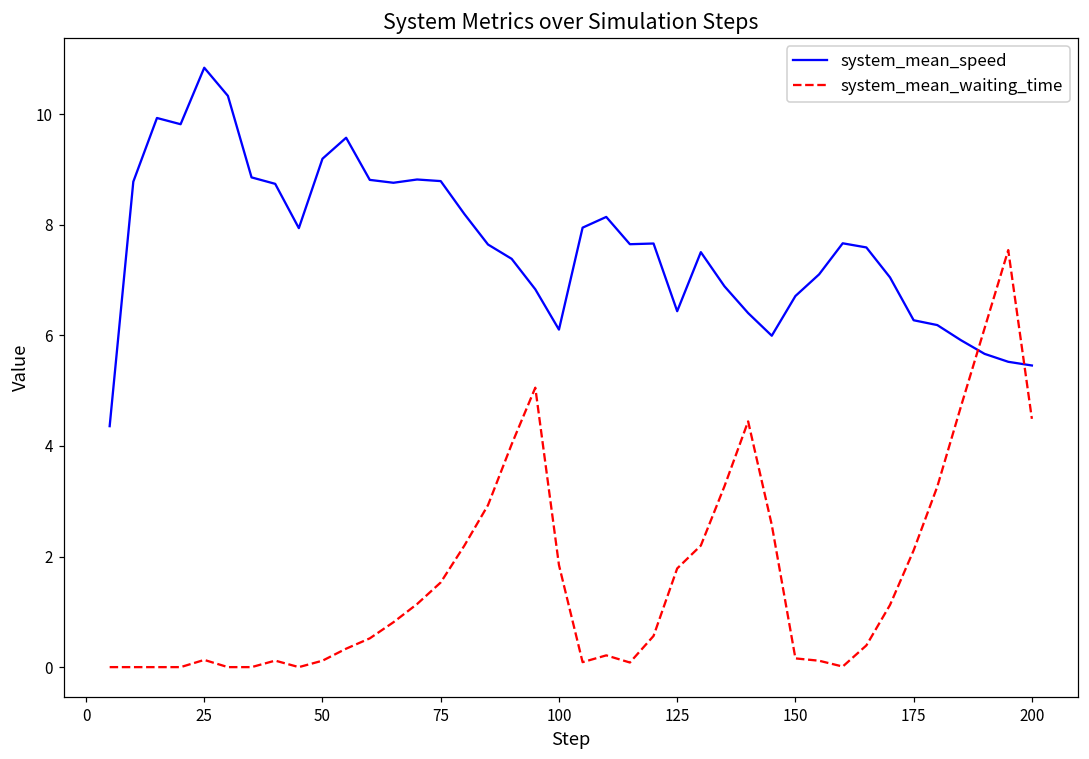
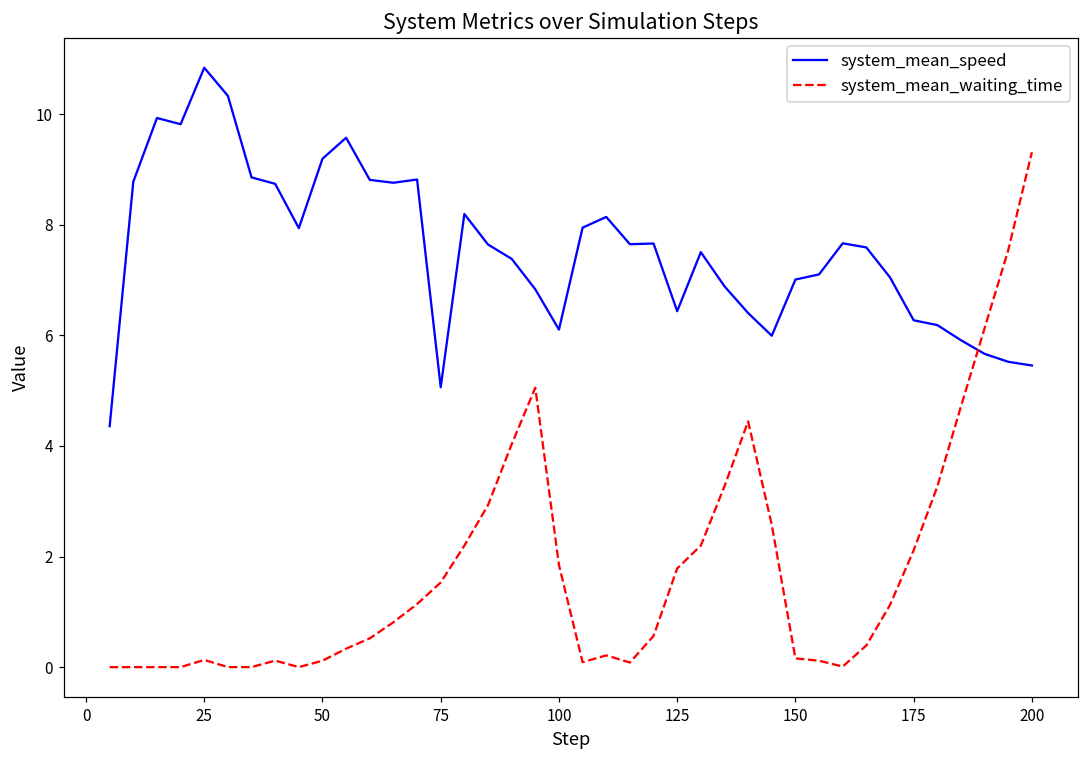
  {
    "system_mean_speed": {
      "25": 10.8,
      "50": 9.2,
-     "75": 8.8,
+     "75": 5.1,
      "100": 6.1,
      "125": 6.4,
-     "150": 6.7,
+     "150": 7.0,
      "175": 6.3,
      "200": 5.5
    },
    "system_mean_waiting_time": {
      "25": 0.1,
      "50": 0.1,
      "75": 1.5,
      "100": 1.8,
      "125": 1.8,
      "150": 0.2,
      "175": 2.1,
-     "200": 4.5
+     "200": 9.3
    }
  }
